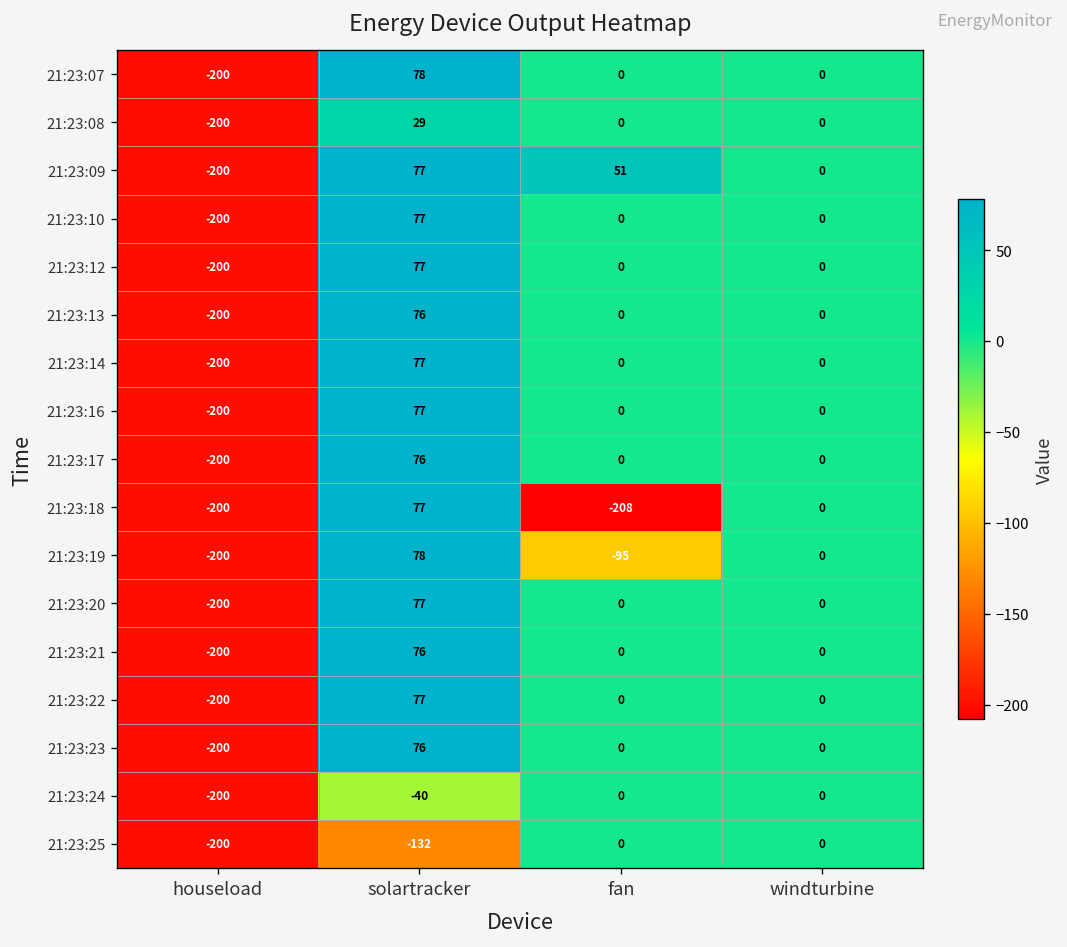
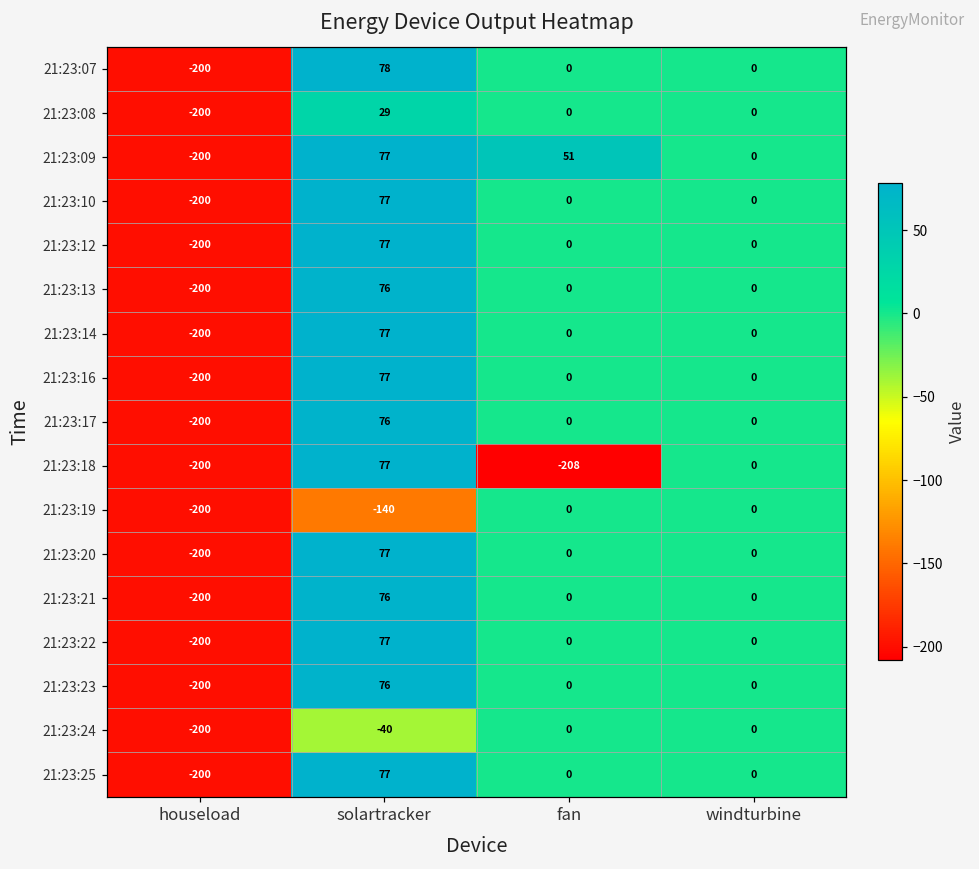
  {
    "21:23:07": {
      "houseload": -200,
      "solartracker": 78,
      "fan": 0,
      "windturbine": 0
    },
    "21:23:08": {
      "houseload": -200,
      "solartracker": 29,
      "fan": 0,
      "windturbine": 0
    },
    "21:23:09": {
      "houseload": -200,
      "solartracker": 77,
      "fan": 51,
      "windturbine": 0
    },
    "21:23:10": {
      "houseload": -200,
      "solartracker": 77,
      "fan": 0,
      "windturbine": 0
    },
    "21:23:12": {
      "houseload": -200,
      "solartracker": 77,
      "fan": 0,
      "windturbine": 0
    },
    "21:23:13": {
      "houseload": -200,
      "solartracker": 76,
      "fan": 0,
      "windturbine": 0
    },
    "21:23:14": {
      "houseload": -200,
      "solartracker": 77,
      "fan": 0,
      "windturbine": 0
    },
    "21:23:16": {
      "houseload": -200,
      "solartracker": 77,
      "fan": 0,
      "windturbine": 0
    },
    "21:23:17": {
      "houseload": -200,
      "solartracker": 76,
      "fan": 0,
      "windturbine": 0
    },
    "21:23:18": {
      "houseload": -200,
      "solartracker": 77,
      "fan": -208,
      "windturbine": 0
    },
    "21:23:19": {
      "houseload": -200,
-     "solartracker": 78,
-     "fan": -95,
+     "solartracker": -140,
+     "fan": 0,
      "windturbine": 0
    },
    "21:23:20": {
      "houseload": -200,
      "solartracker": 77,
      "fan": 0,
      "windturbine": 0
    },
    "21:23:21": {
      "houseload": -200,
      "solartracker": 76,
      "fan": 0,
      "windturbine": 0
    },
    "21:23:22": {
      "houseload": -200,
      "solartracker": 77,
      "fan": 0,
      "windturbine": 0
    },
    "21:23:23": {
      "houseload": -200,
      "solartracker": 76,
      "fan": 0,
      "windturbine": 0
    },
    "21:23:24": {
      "houseload": -200,
      "solartracker": -40,
      "fan": 0,
      "windturbine": 0
    },
    "21:23:25": {
      "houseload": -200,
-     "solartracker": -132,
+     "solartracker": 77,
      "fan": 0,
      "windturbine": 0
    }
  }
